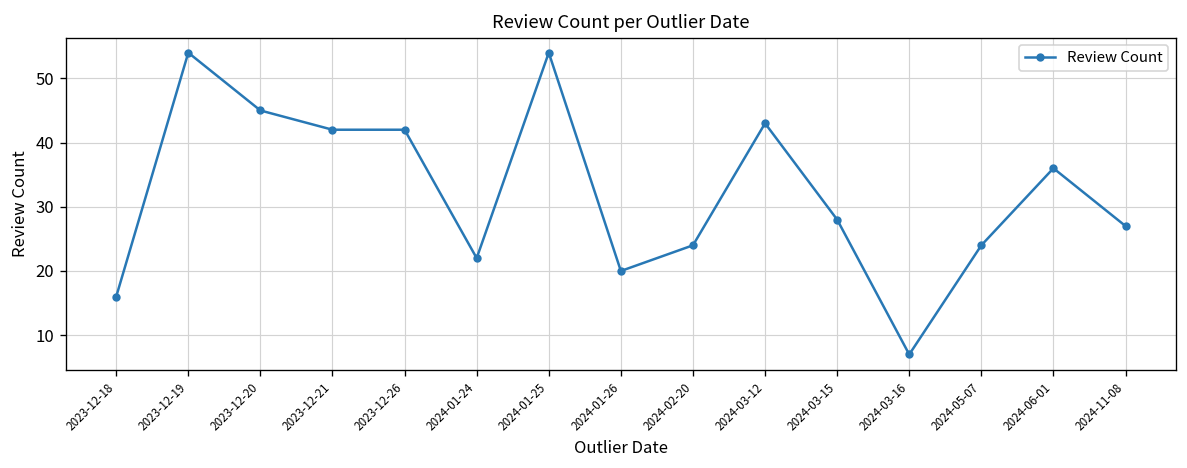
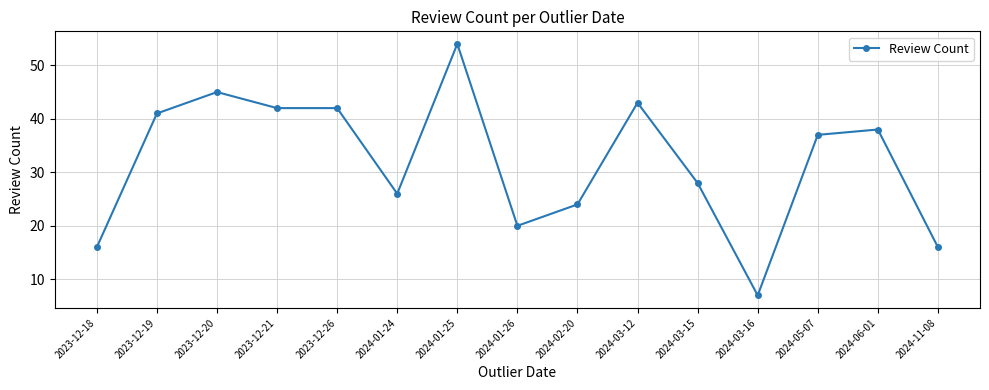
  {
    "2023-12-18": 16,
-   "2023-12-19": 54,
+   "2023-12-19": 41,
    "2023-12-20": 45,
    "2023-12-21": 42,
    "2023-12-26": 42,
-   "2024-01-24": 22,
+   "2024-01-24": 26,
    "2024-01-25": 54,
    "2024-01-26": 20,
    "2024-02-20": 24,
    "2024-03-12": 43,
    "2024-03-15": 28,
    "2024-03-16": 7,
-   "2024-05-07": 24,
-   "2024-06-01": 36,
-   "2024-11-08": 27
+   "2024-05-07": 37,
+   "2024-06-01": 38,
+   "2024-11-08": 16
  }
